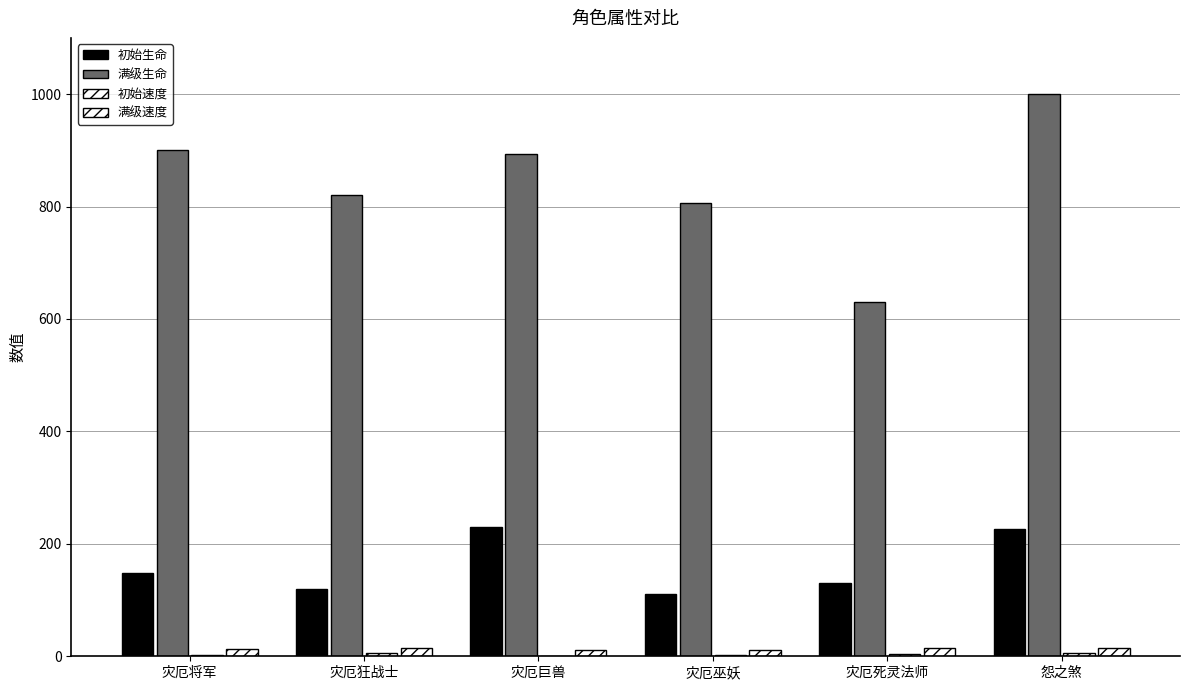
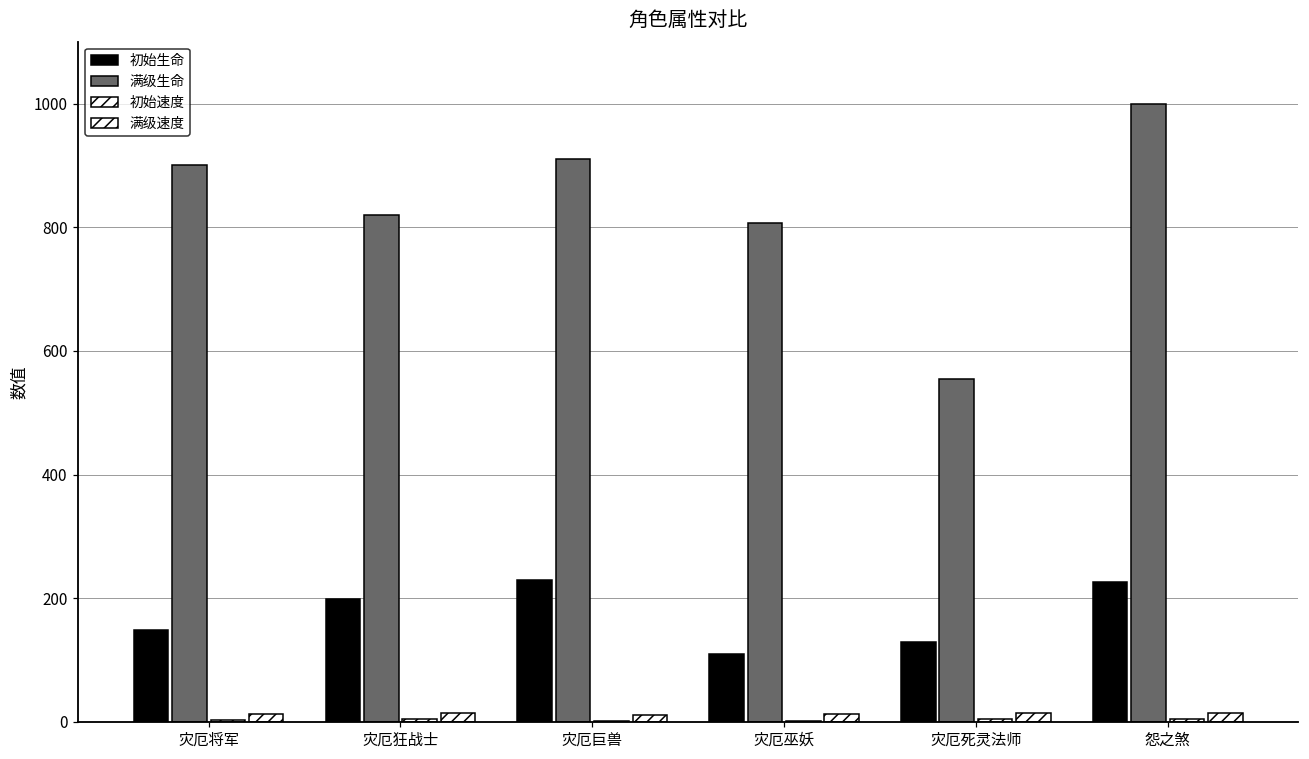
  {
    "初始生命": {
      "灾厄将军": 150,
-     "灾厄狂战士": 120,
+     "灾厄狂战士": 200,
      "灾厄巨兽": 230,
      "灾厄巫妖": 110,
      "灾厄死灵法师": 130,
      "怨之煞": 230
    },
    "满级生命": {
      "灾厄将军": 900,
      "灾厄狂战士": 820,
-     "灾厄巨兽": 890,
+     "灾厄巨兽": 910,
      "灾厄巫妖": 810,
-     "灾厄死灵法师": 630,
+     "灾厄死灵法师": 560,
      "怨之煞": 1000
    }
  }
